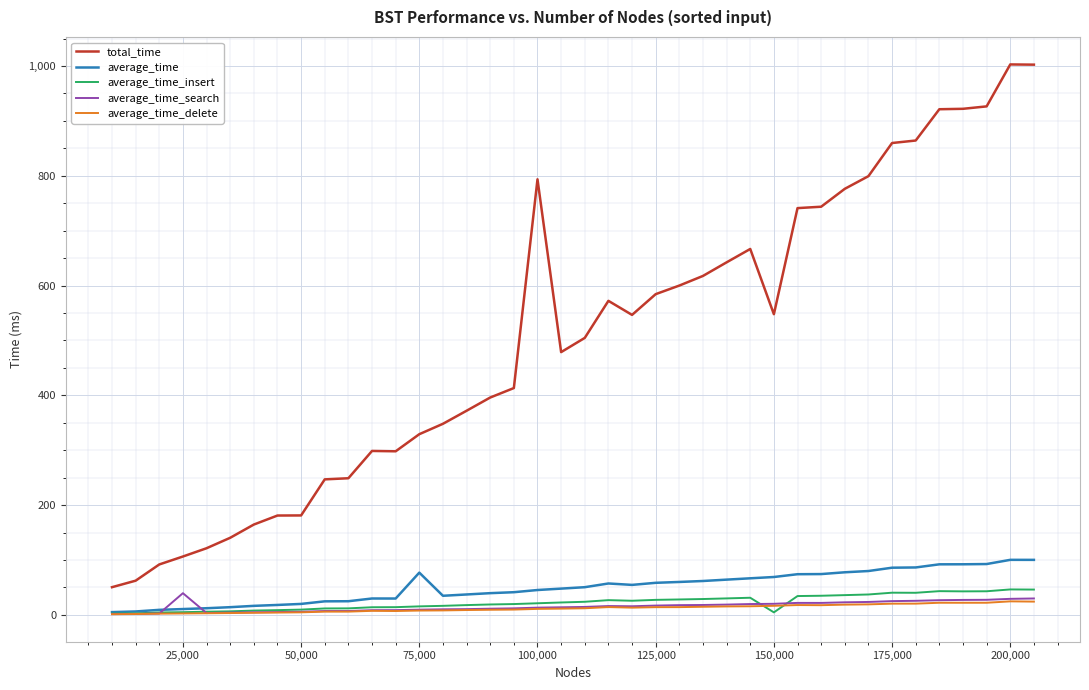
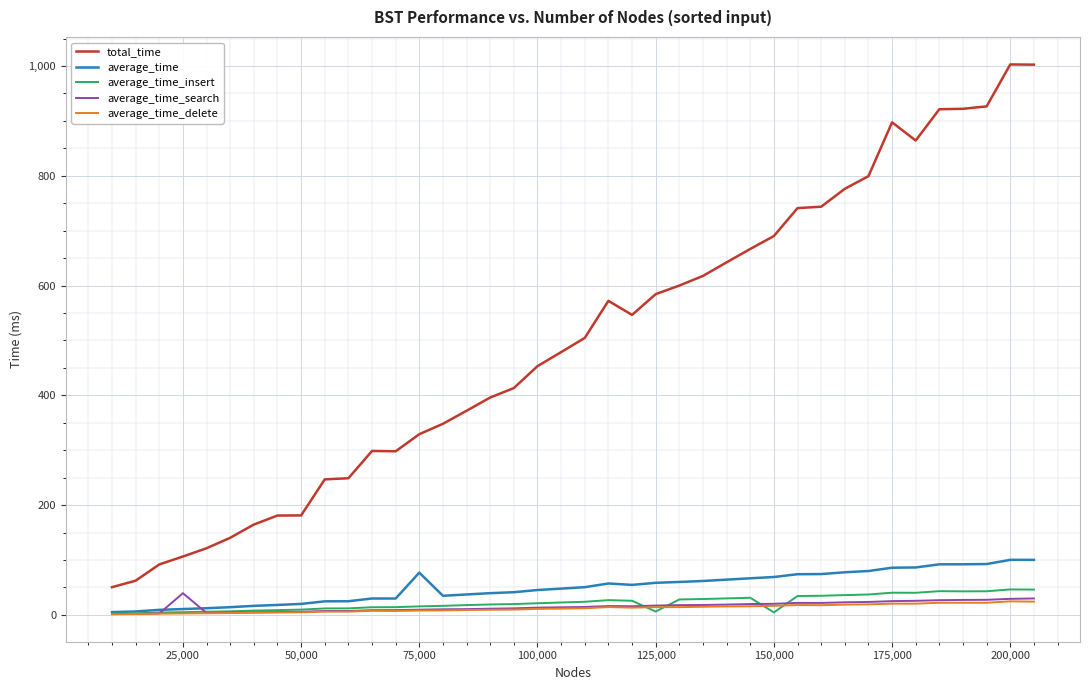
  {
    "total_time": {
      "25,000": "110",
      "50,000": "180",
      "75,000": "330",
-     "100,000": "790",
+     "100,000": "450",
      "125,000": "580",
-     "150,000": "550",
-     "175,000": "860",
+     "150,000": "690",
+     "175,000": "900",
      "200,000": "1,000"
    },
    "average_time": {
      "25,000": "10",
      "50,000": "20",
      "75,000": "80",
      "100,000": "50",
      "125,000": "60",
      "150,000": "70",
      "175,000": "90",
      "200,000": "100"
    },
    "average_time_insert": {
      "75,000": "20",
      "100,000": "20",
-     "125,000": "30",
+     "125,000": "10",
      "150,000": "0",
      "175,000": "40",
      "200,000": "50"
    },
    "average_time_search": {
      "25,000": "40",
      "175,000": "30",
      "200,000": "30"
    },
    "average_time_delete": {
      "175,000": "20",
      "200,000": "20"
    }
  }
